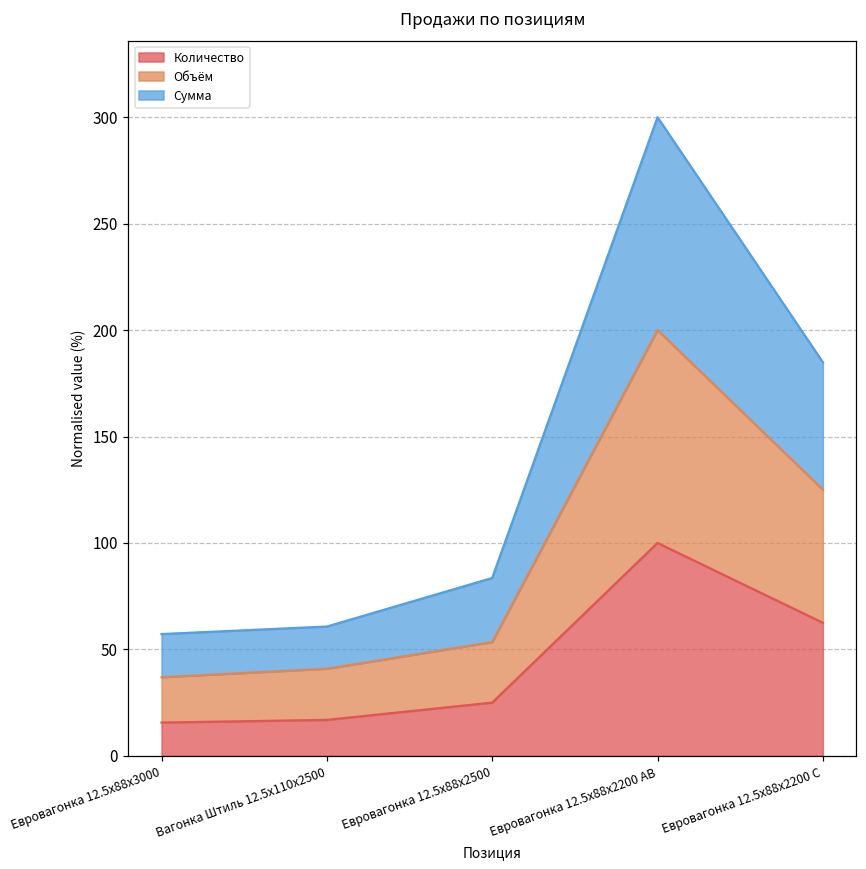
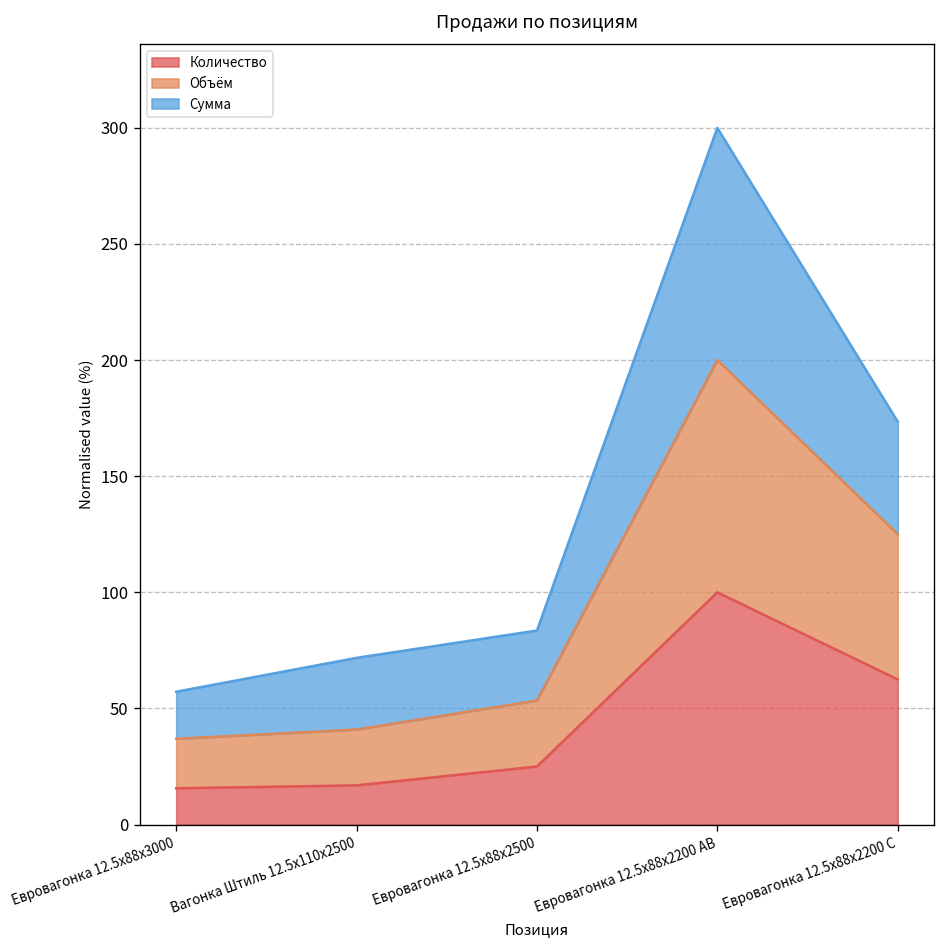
  {
    "Сумма": {
      "Евровагонка 12.5x88x3000": 20,
-     "Вагонка Штиль 12.5x110x2500": 20,
+     "Вагонка Штиль 12.5x110x2500": 31,
      "Евровагонка 12.5x88x2500": 30,
      "Евровагонка 12.5x88x2200 AB": 100,
-     "Евровагонка 12.5x88x2200 C": 60
+     "Евровагонка 12.5x88x2200 C": 48
    }
  }
